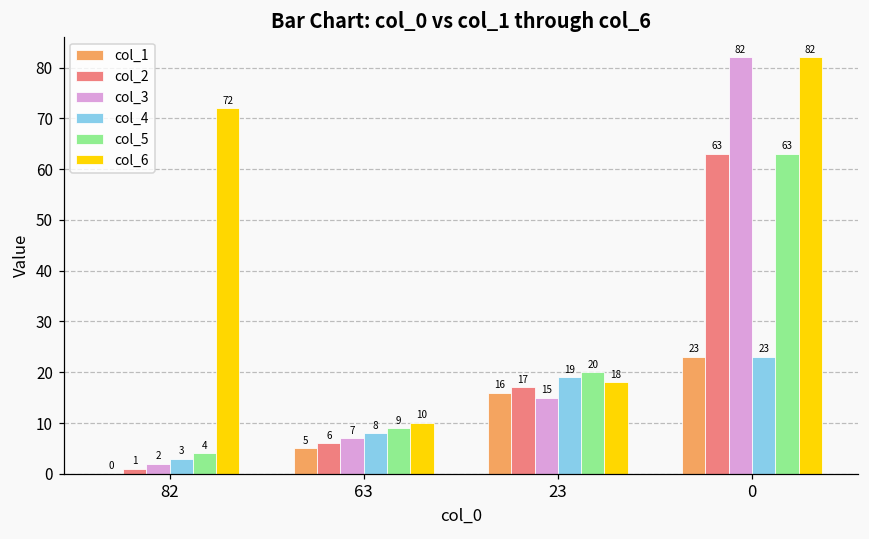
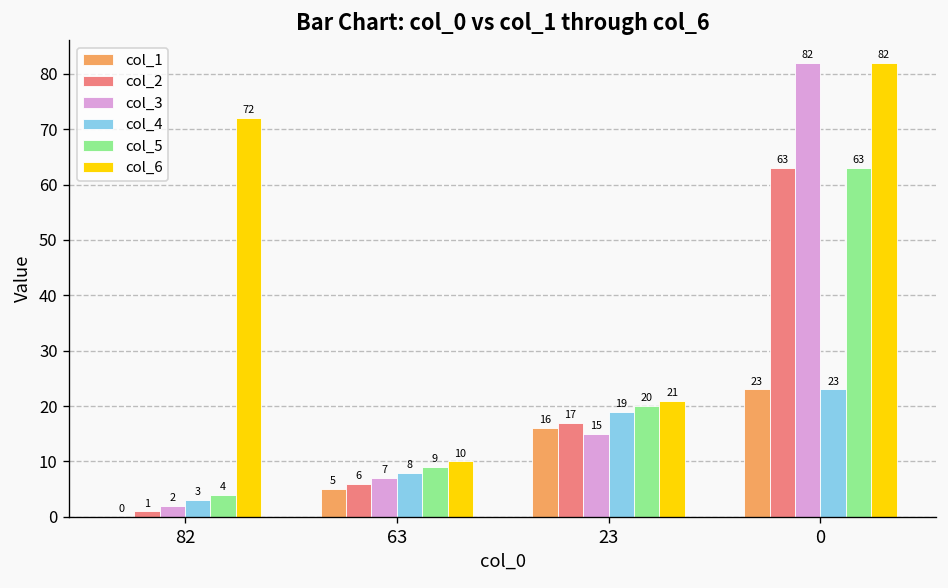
  {
    "col_3": {
      "82": 2,
      "63": 7,
      "23": 15,
      "0": 82
    },
    "col_4": {
      "82": 3,
      "63": 8,
      "23": 19,
      "0": 23
    },
    "col_5": {
      "82": 4,
      "63": 9,
      "23": 20,
      "0": 63
    },
    "col_6": {
      "82": 72,
      "63": 10,
-     "23": 18,
+     "23": 21,
      "0": 82
    }
  }
